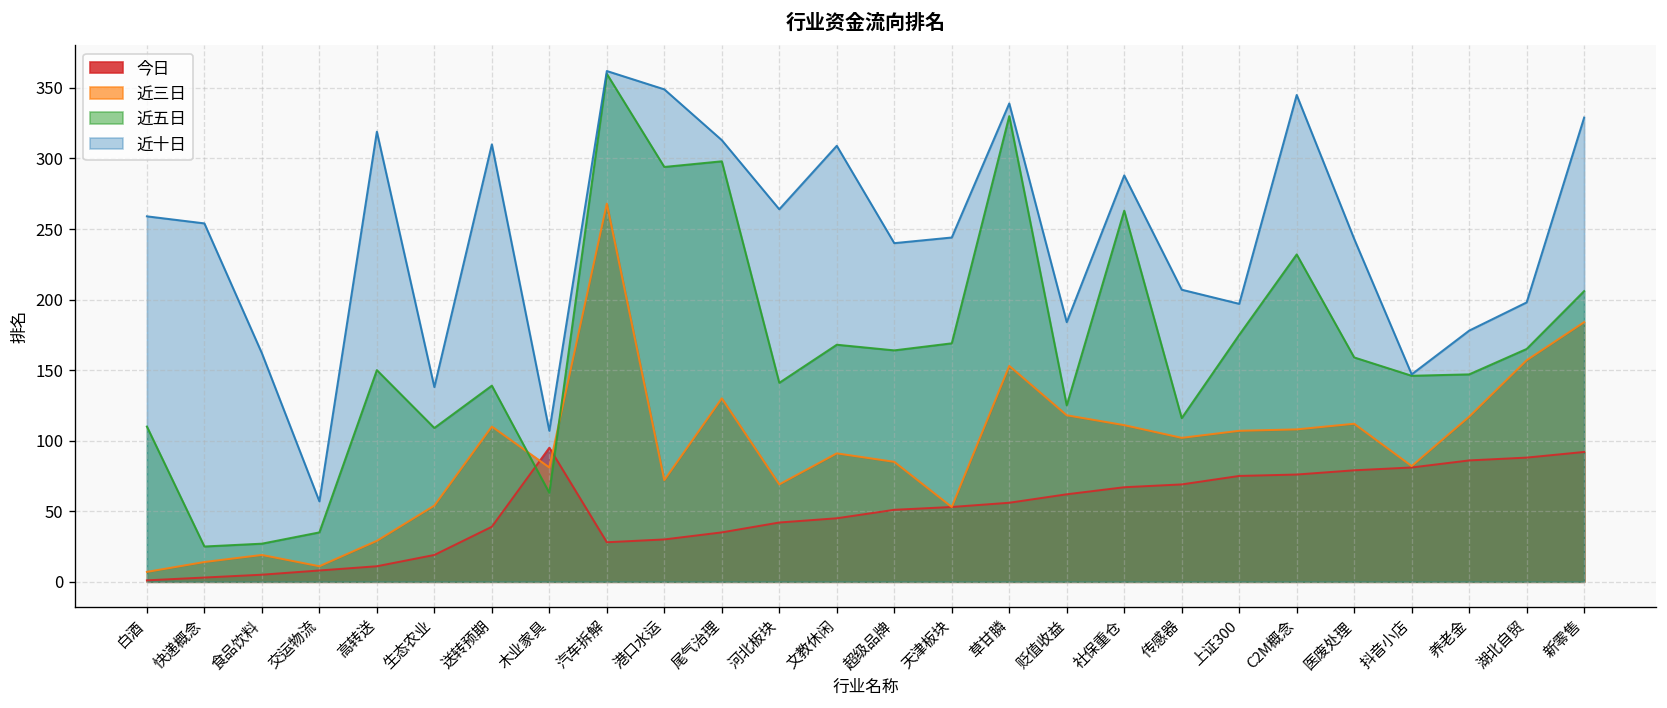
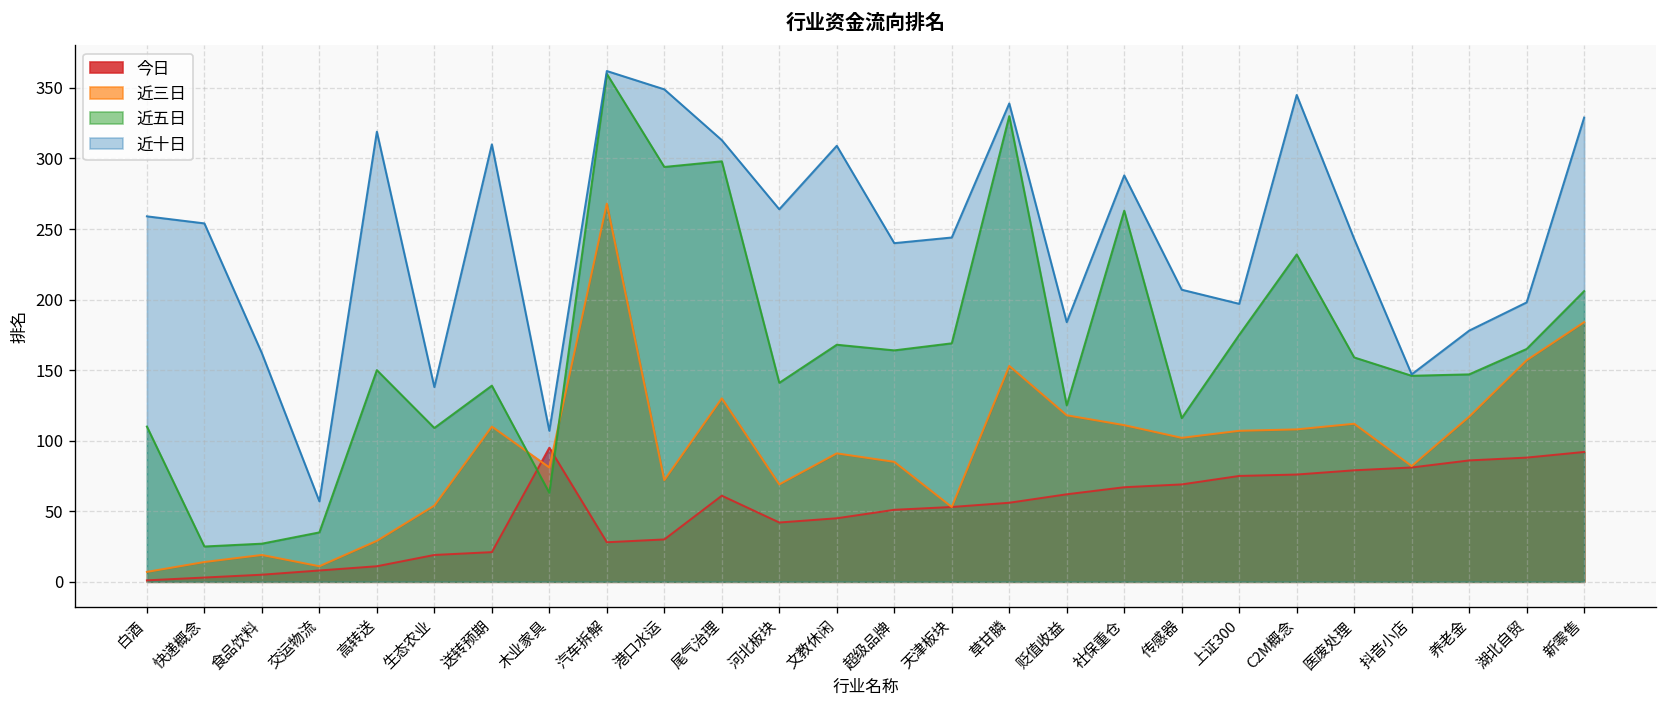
  {
    "今日": {
      "白酒": 1,
      "快递概念": 3,
      "食品饮料": 5,
      "交运物流": 8,
      "高转送": 11,
      "生态农业": 19,
-     "送转预期": 39,
+     "送转预期": 21,
      "木业家具": 95,
      "汽车拆解": 28,
      "港口水运": 30,
-     "尾气治理": 35,
+     "尾气治理": 61,
      "河北板块": 42,
      "文教休闲": 45,
      "超级品牌": 51,
      "草甘膦": 56,
      "贬值收益": 62,
      "社保重仓": 67,
      "传感器": 69,
      "上证300": 75,
      "C2M概念": 76,
      "医废处理": 79,
      "养老金": 86,
      "湖北自贸": 88,
      "新零售": 92
    },
    "近三日": {
      "白酒": 7,
      "快递概念": 14,
      "食品饮料": 19,
      "交运物流": 11,
      "高转送": 29,
      "生态农业": 54,
      "送转预期": 110,
      "木业家具": 81,
      "汽车拆解": 268,
      "港口水运": 72,
      "尾气治理": 130,
      "河北板块": 69,
      "文教休闲": 91,
      "超级品牌": 85,
      "草甘膦": 153,
      "贬值收益": 118,
      "社保重仓": 111,
      "传感器": 102,
      "上证300": 107,
      "C2M概念": 108,
      "医废处理": 112,
      "养老金": 117,
      "湖北自贸": 157,
      "新零售": 184
    },
    "近五日": {
      "白酒": 110,
      "快递概念": 25,
      "食品饮料": 27,
      "交运物流": 35,
      "高转送": 150,
      "生态农业": 109,
      "送转预期": 139,
      "木业家具": 63,
      "港口水运": 294,
      "尾气治理": 298,
      "河北板块": 141,
      "文教休闲": 168,
      "超级品牌": 164,
      "天津板块": 169,
      "草甘膦": 330,
      "贬值收益": 125,
      "社保重仓": 263,
      "传感器": 116,
      "上证300": 175,
      "C2M概念": 232,
      "医废处理": 159,
      "养老金": 147,
      "湖北自贸": 165,
      "新零售": 206
    },
    "近十日": {
      "白酒": 259,
      "快递概念": 254,
      "食品饮料": 162,
      "交运物流": 57,
      "高转送": 319,
      "生态农业": 138,
      "送转预期": 310,
      "木业家具": 107,
      "港口水运": 349,
      "尾气治理": 313,
      "河北板块": 264,
      "文教休闲": 309,
      "超级品牌": 240,
      "天津板块": 244,
      "草甘膦": 339,
      "贬值收益": 184,
      "社保重仓": 288,
      "传感器": 207,
      "上证300": 197,
      "C2M概念": 345,
      "医废处理": 243,
      "养老金": 178,
      "湖北自贸": 198,
      "新零售": 329
    }
  }
